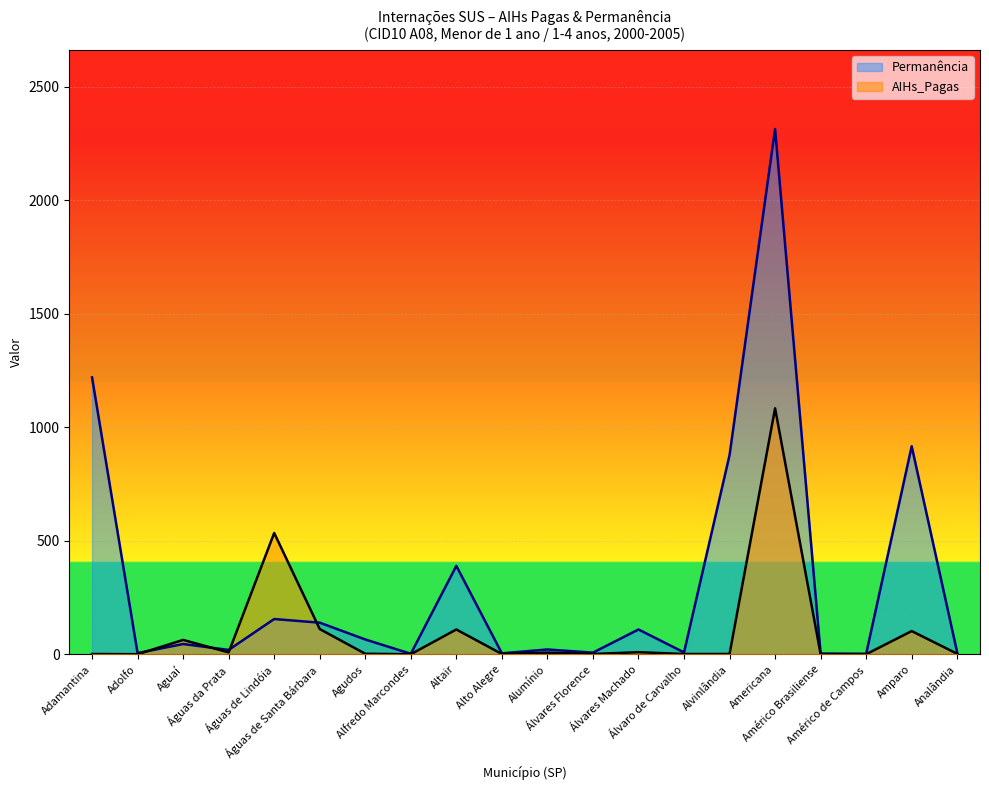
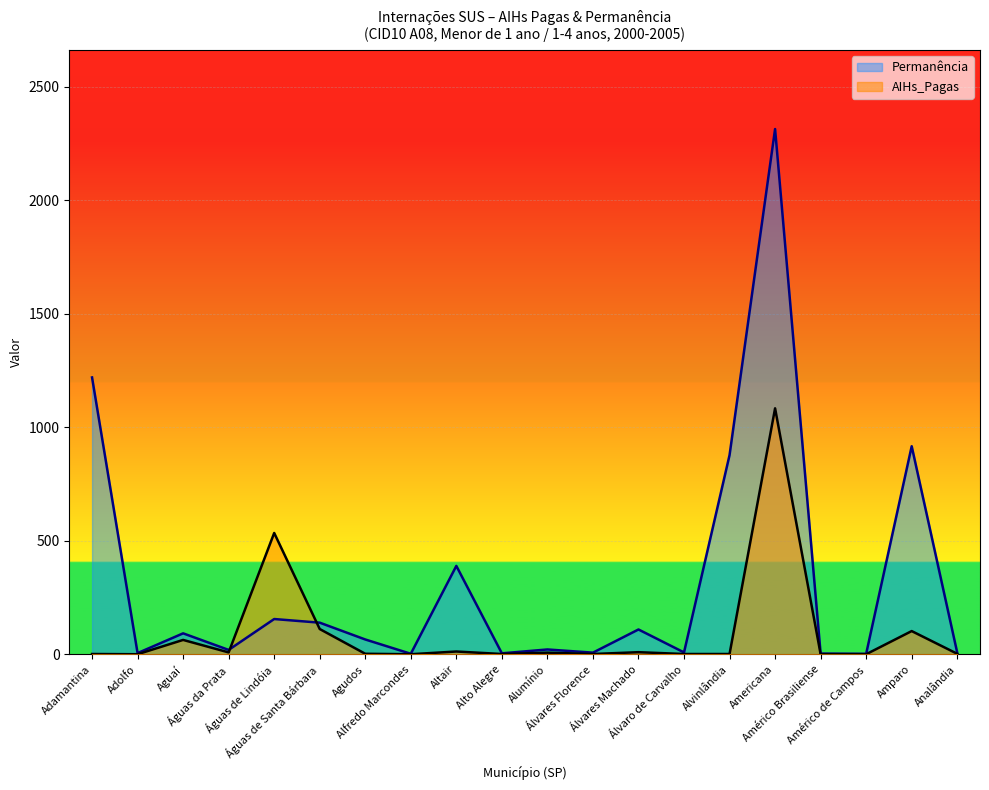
  {
    "Permanência": {
      "Adamantina": 1220,
-     "Aguaí": 50,
+     "Aguaí": 90,
      "Águas de Lindóia": 160,
      "Águas de Santa Bárbara": 140,
      "Agudos": 70,
      "Altair": 390,
      "Alumínio": 20,
      "Álvares Machado": 110,
      "Alvinlândia": 880,
      "Americana": 2310,
      "Amparo": 920
    },
    "AIHs_Pagas": {
      "Adamantina": 0,
      "Aguaí": 60,
      "Águas de Lindóia": 540,
      "Águas de Santa Bárbara": 110,
      "Agudos": 0,
-     "Altair": 110,
+     "Altair": 10,
      "Alumínio": 10,
      "Álvares Machado": 10,
      "Alvinlândia": 0,
      "Americana": 1080,
      "Amparo": 100
    }
  }
